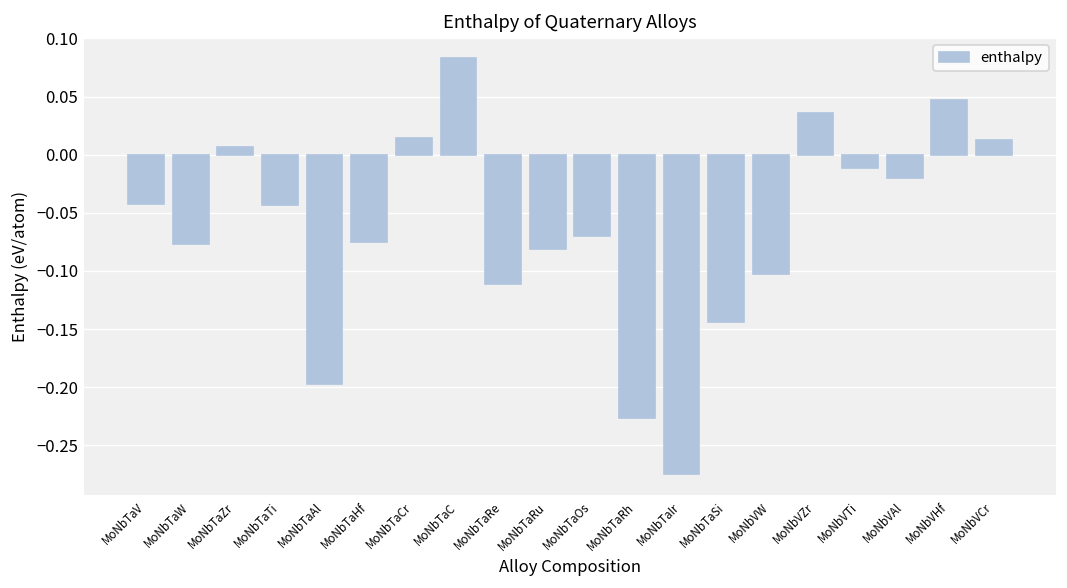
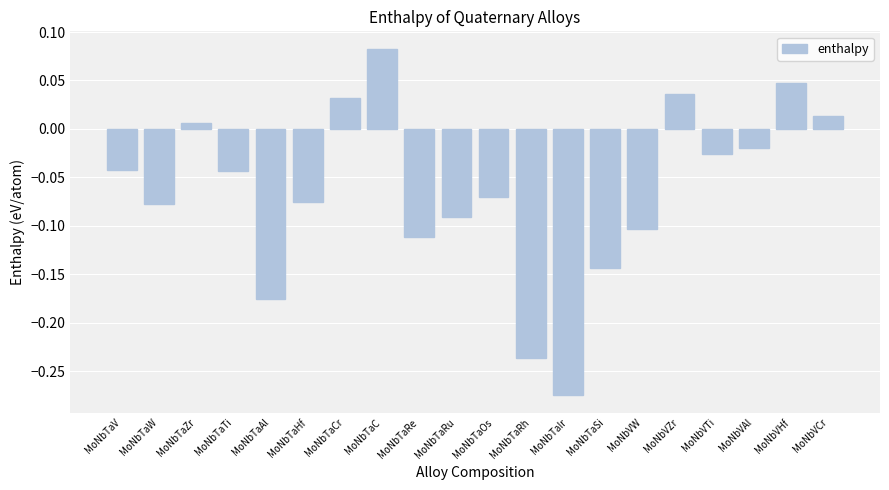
  {
    "MoNbTaV": -0.04,
    "MoNbTaW": -0.08,
    "MoNbTaZr": 0.01,
    "MoNbTaTi": -0.04,
-   "MoNbTaAl": -0.20,
+   "MoNbTaAl": -0.18,
    "MoNbTaHf": -0.07,
-   "MoNbTaCr": 0.01,
+   "MoNbTaCr": 0.03,
    "MoNbTaC": 0.08,
    "MoNbTaRe": -0.11,
-   "MoNbTaRu": -0.08,
+   "MoNbTaRu": -0.09,
    "MoNbTaOs": -0.07,
-   "MoNbTaRh": -0.23,
+   "MoNbTaRh": -0.24,
    "MoNbTaIr": -0.28,
    "MoNbTaSi": -0.14,
    "MoNbVW": -0.10,
    "MoNbVZr": 0.04,
-   "MoNbVTi": -0.01,
+   "MoNbVTi": -0.03,
    "MoNbVAl": -0.02,
    "MoNbVHf": 0.05,
    "MoNbVCr": 0.01
  }
